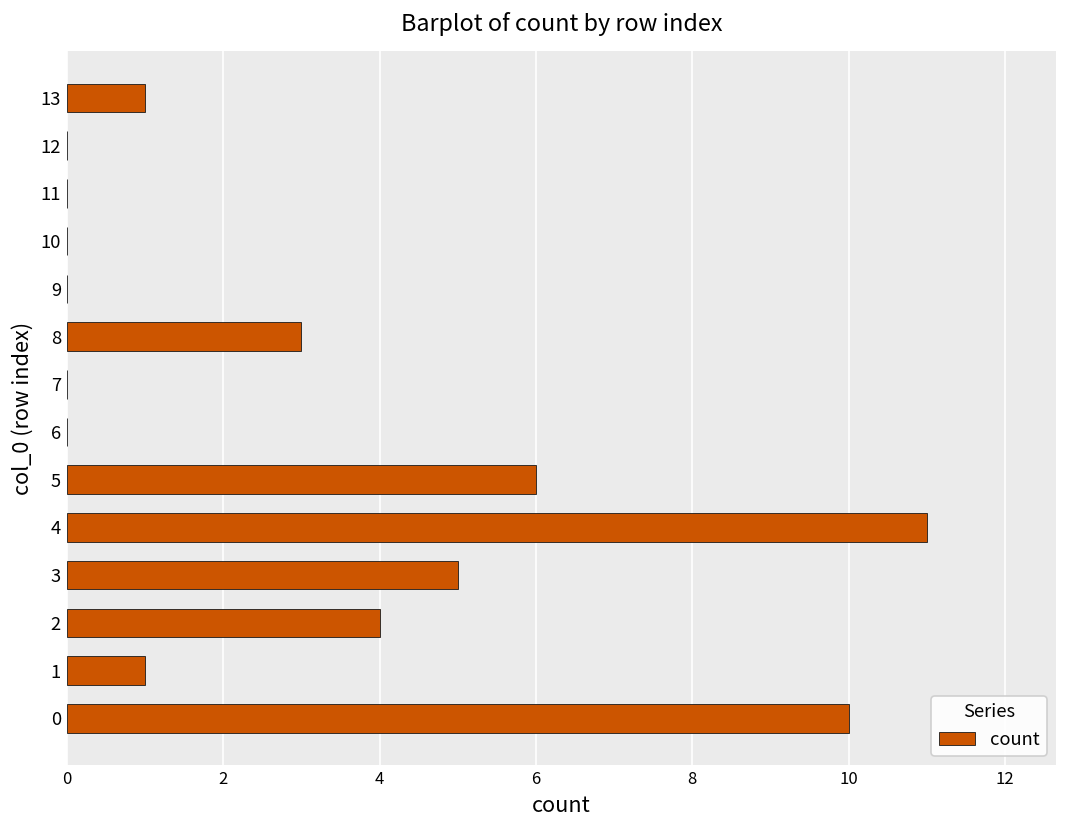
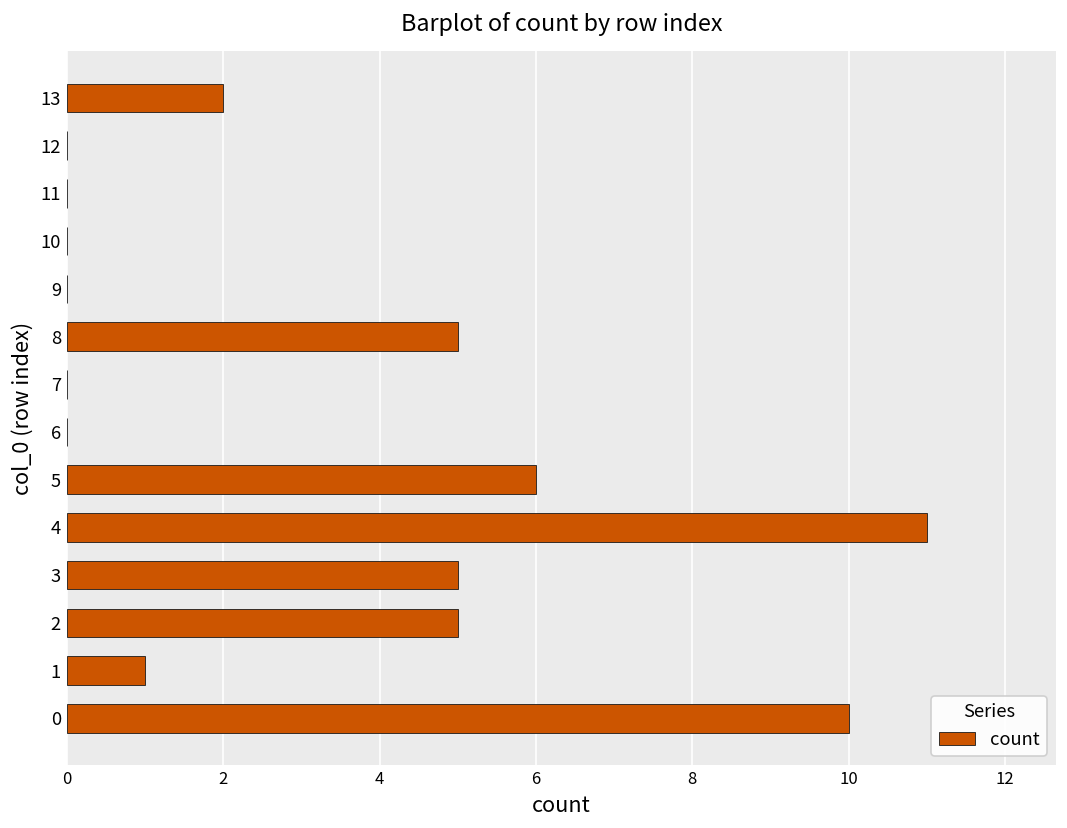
  {
-   "13": 1,
+   "13": 2,
    "12": 0,
    "11": 0,
    "10": 0,
    "9": 0,
-   "8": 3,
+   "8": 5,
    "7": 0,
    "6": 0,
    "5": 6,
    "4": 11,
    "3": 5,
-   "2": 4,
+   "2": 5,
    "1": 1,
    "0": 10
  }
